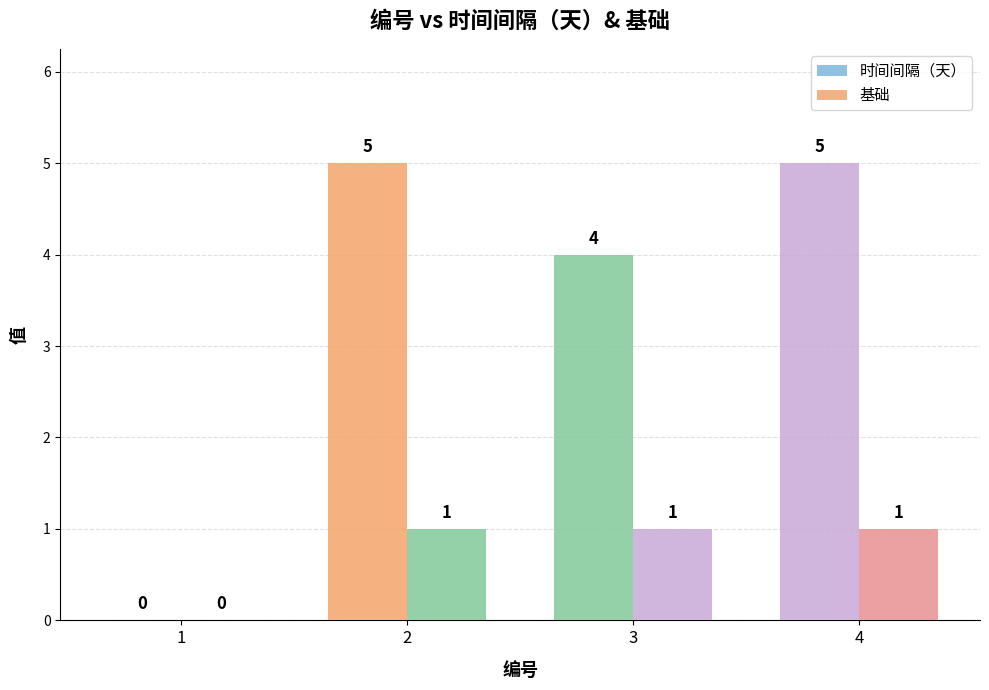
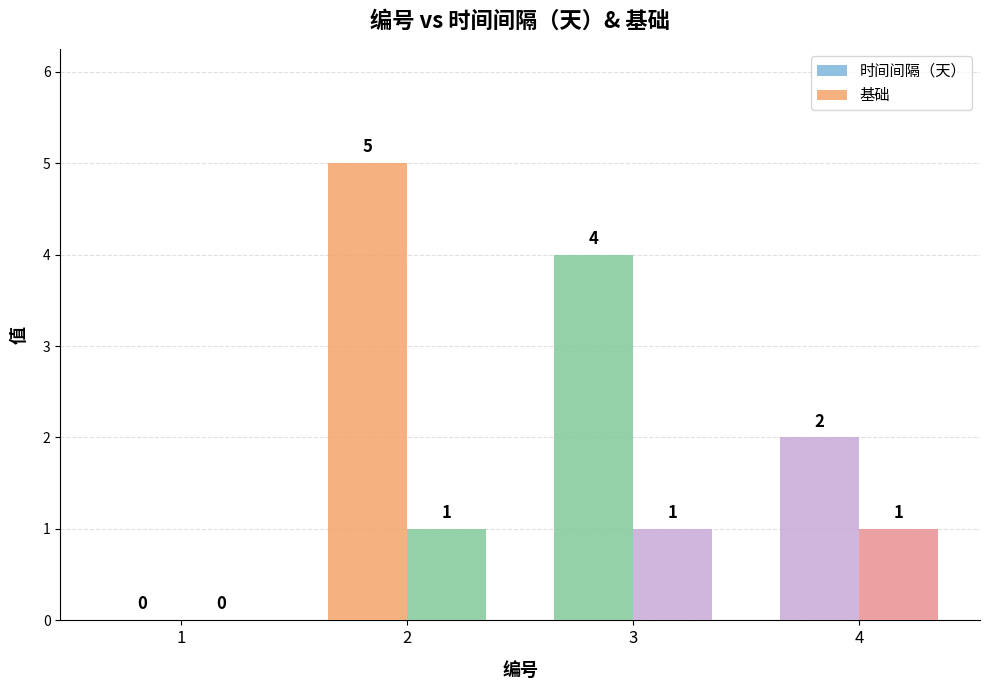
  {
    "时间间隔（天）": {
      "1": 0,
      "2": 5,
      "3": 4,
-     "4": 5
+     "4": 2
    },
    "基础": {
      "1": 0,
      "2": 1,
      "3": 1,
      "4": 1
    }
  }
